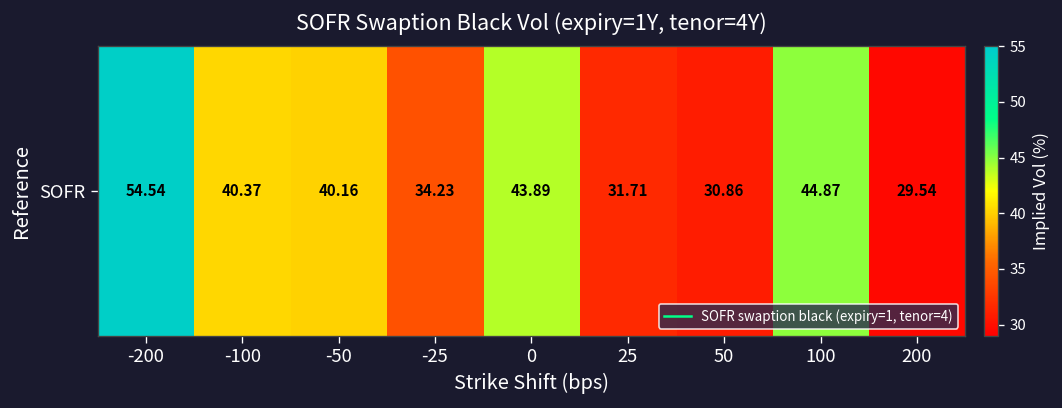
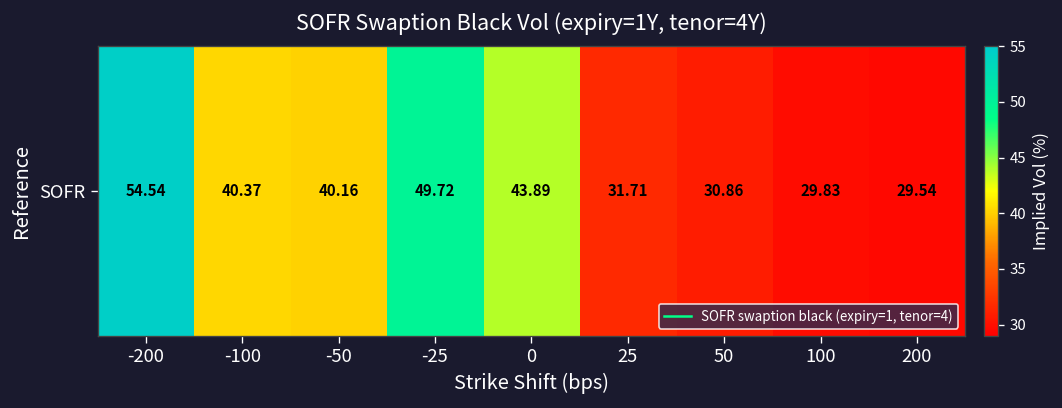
  {
    "SOFR": {
      "-200": 54.54,
      "-100": 40.37,
      "-50": 40.16,
-     "-25": 34.23,
+     "-25": 49.72,
      "0": 43.89,
      "25": 31.71,
      "50": 30.86,
-     "100": 44.87,
+     "100": 29.83,
      "200": 29.54
    }
  }
